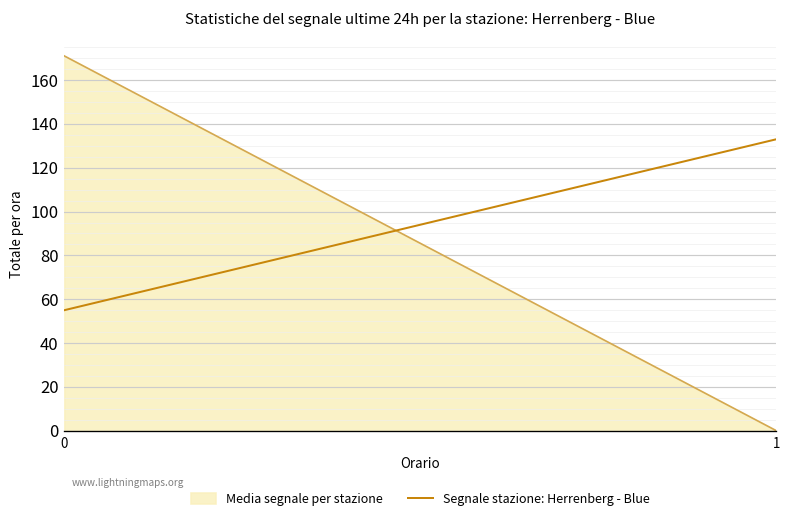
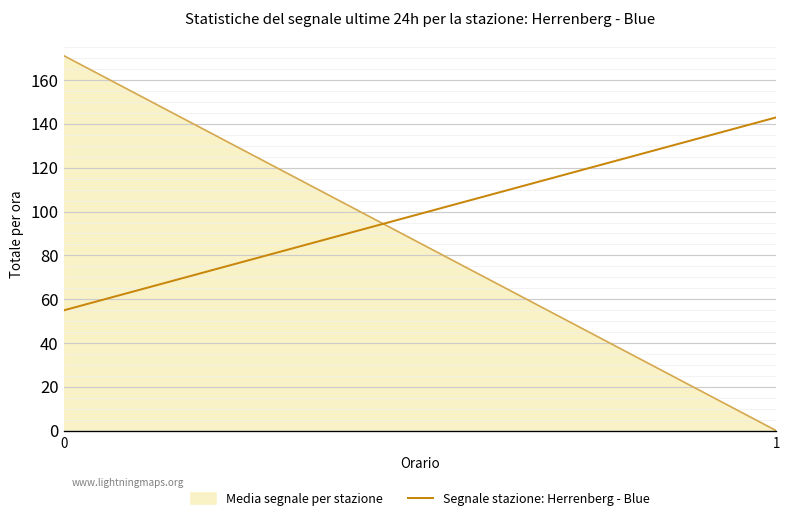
  {
    "Media segnale per stazione": {
      "0": 171,
      "1": 0
    },
    "Segnale stazione: Herrenberg - Blue": {
      "0": 55,
-     "1": 133
+     "1": 143
    }
  }
